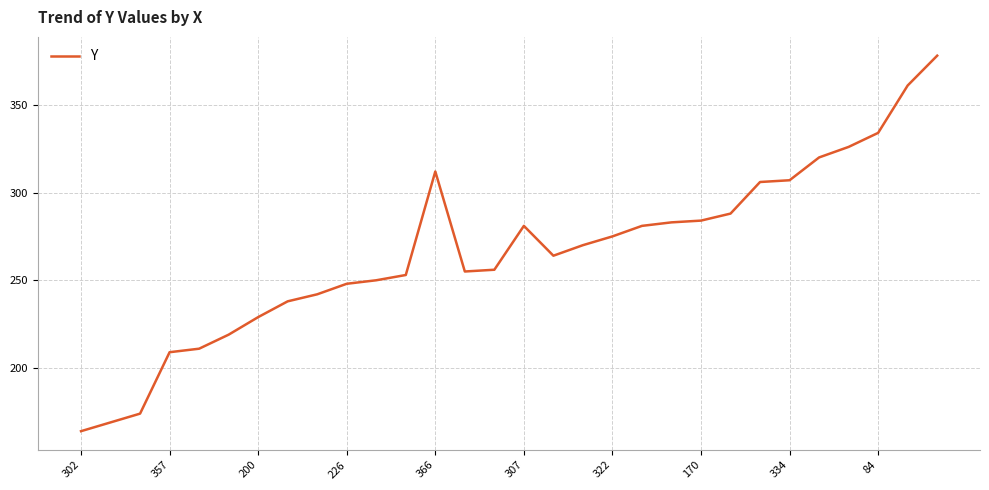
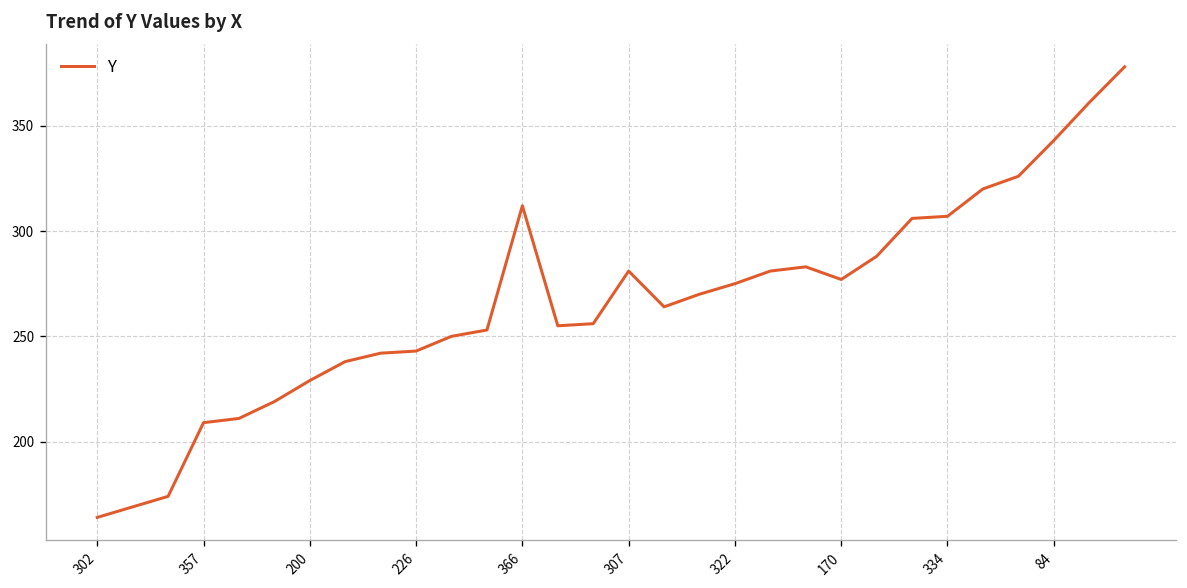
  {
    "302": 164,
    "357": 209,
    "200": 229,
-   "226": 248,
+   "226": 243,
    "366": 312,
    "307": 281,
    "322": 275,
-   "170": 284,
+   "170": 277,
    "334": 307,
-   "84": 334
+   "84": 343
  }
